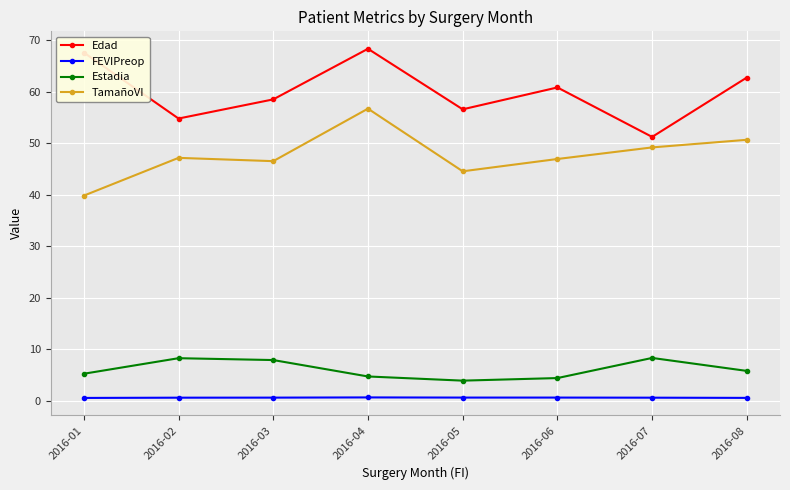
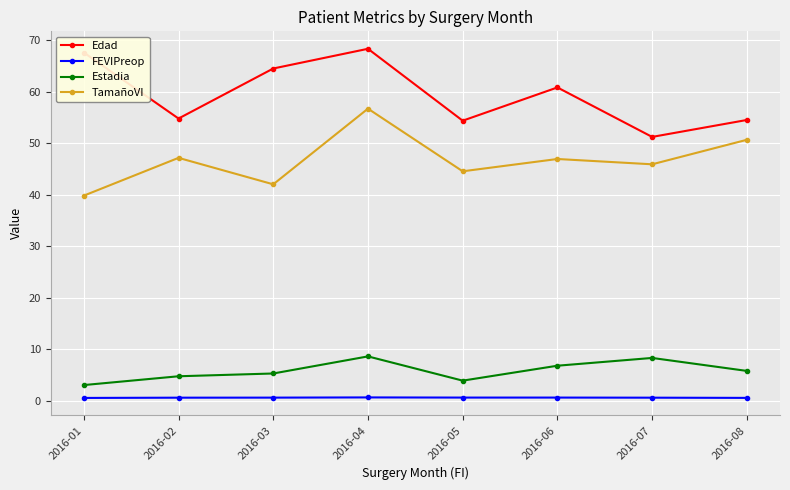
  {
    "Edad": {
      "2016-02": 55,
-     "2016-03": 59,
+     "2016-03": 65,
      "2016-04": 68,
-     "2016-05": 57,
+     "2016-05": 54,
      "2016-06": 61,
      "2016-07": 51,
-     "2016-08": 63
+     "2016-08": 55
    },
    "FEVIPreop": {
      "2016-01": 1,
      "2016-02": 1,
      "2016-03": 1,
      "2016-04": 1,
      "2016-05": 1,
      "2016-06": 1,
      "2016-07": 1,
      "2016-08": 1
    },
    "Estadia": {
-     "2016-01": 5,
-     "2016-02": 8,
-     "2016-03": 8,
-     "2016-04": 5,
+     "2016-01": 3,
+     "2016-02": 5,
+     "2016-03": 5,
+     "2016-04": 9,
      "2016-05": 4,
-     "2016-06": 4,
+     "2016-06": 7,
      "2016-07": 8,
      "2016-08": 6
    },
    "TamañoVI": {
      "2016-01": 40,
      "2016-02": 47,
-     "2016-03": 47,
+     "2016-03": 42,
      "2016-04": 57,
      "2016-05": 45,
      "2016-06": 47,
-     "2016-07": 49,
+     "2016-07": 46,
      "2016-08": 51
    }
  }
